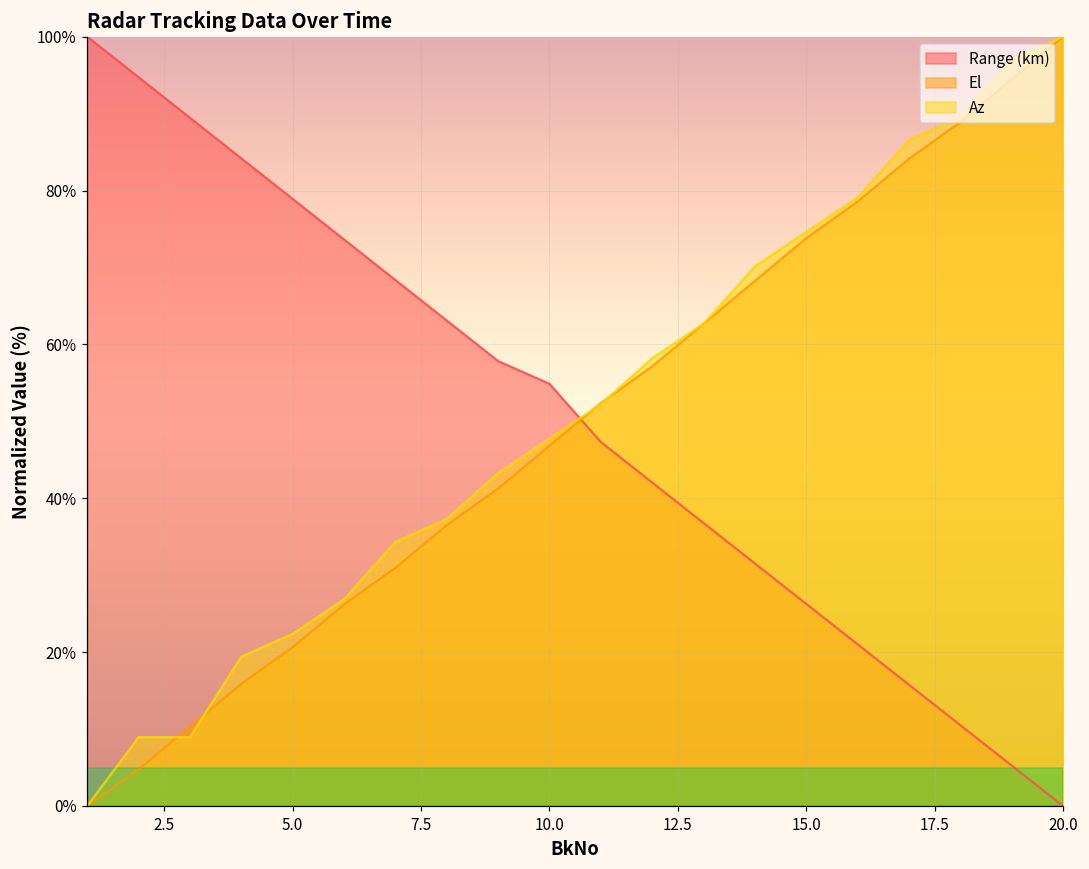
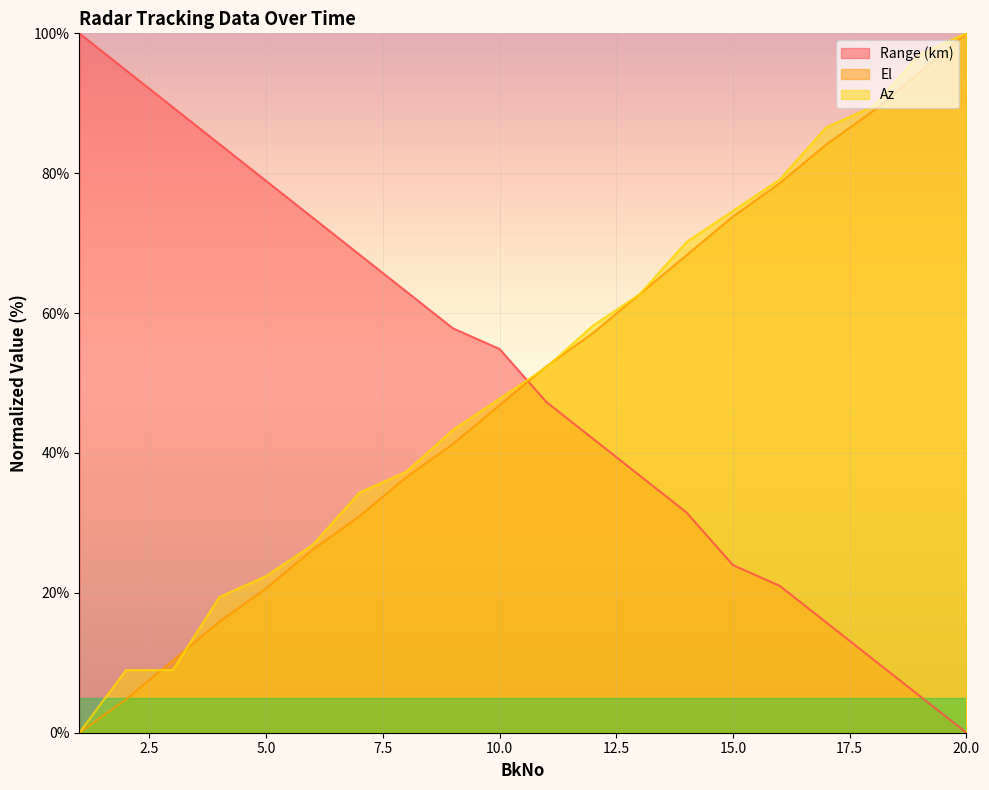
  {
    "Range (km)": {
      "5.0": "79%",
      "10.0": "55%",
-     "15.0": "26%",
+     "15.0": "24%",
      "20.0": "0%"
    }
  }
